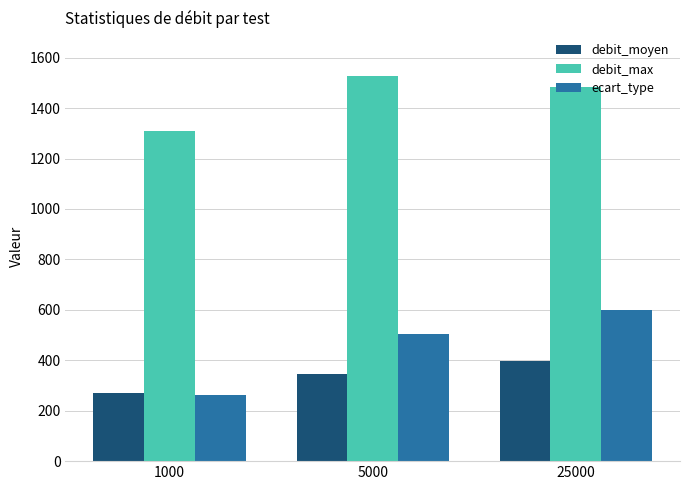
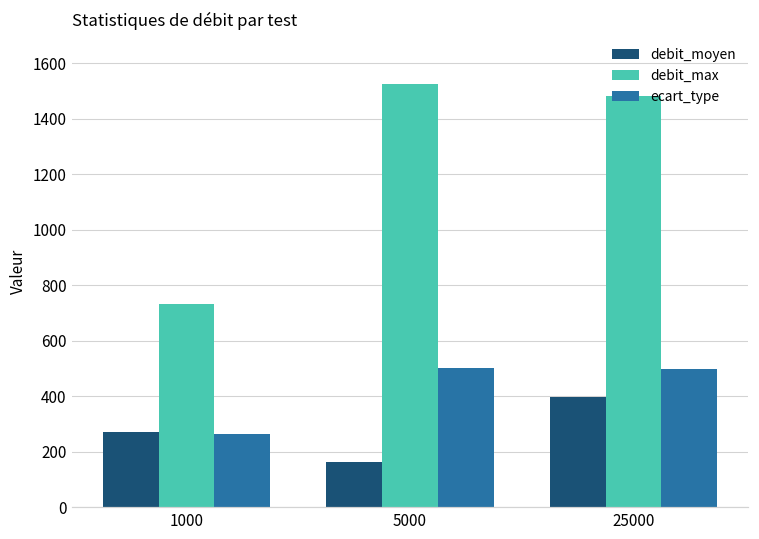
  {
    "debit_moyen": {
      "1000": 270,
-     "5000": 350,
+     "5000": 160,
      "25000": 400
    },
    "debit_max": {
-     "1000": 1310,
+     "1000": 730,
      "5000": 1530,
      "25000": 1480
    },
    "ecart_type": {
      "1000": 260,
      "5000": 500,
-     "25000": 600
+     "25000": 500
    }
  }
